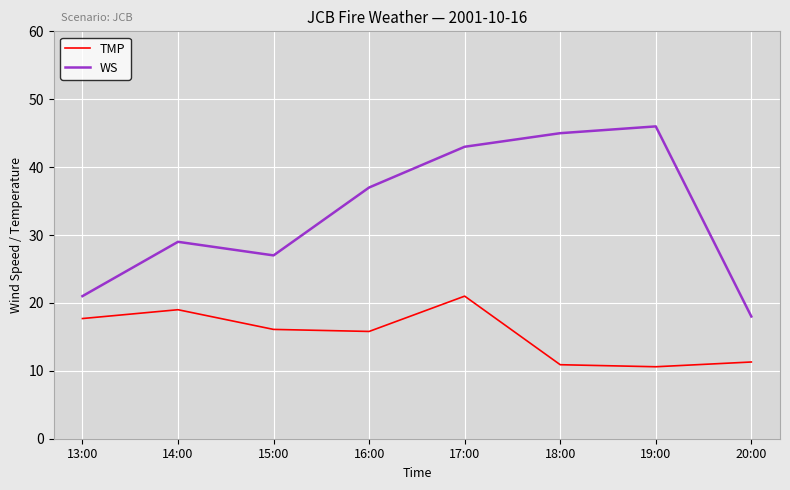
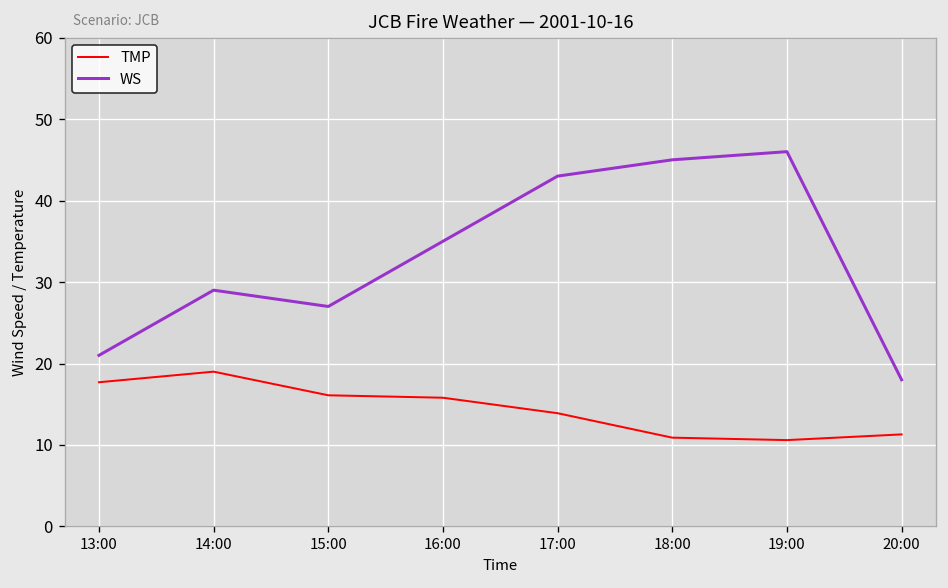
  {
    "TMP": {
      "13:00": 18,
      "14:00": 19,
      "15:00": 16,
      "16:00": 16,
-     "17:00": 21,
+     "17:00": 14,
      "18:00": 11,
      "19:00": 11,
      "20:00": 11
    },
    "WS": {
      "13:00": 21,
      "14:00": 29,
      "15:00": 27,
-     "16:00": 37,
+     "16:00": 35,
      "17:00": 43,
      "18:00": 45,
      "19:00": 46,
      "20:00": 18
    }
  }
